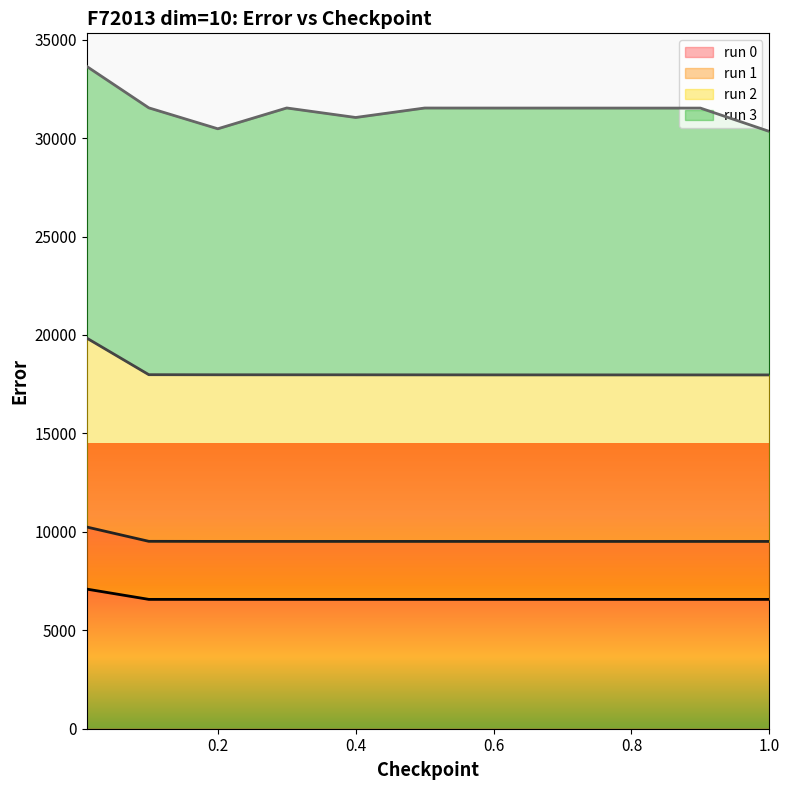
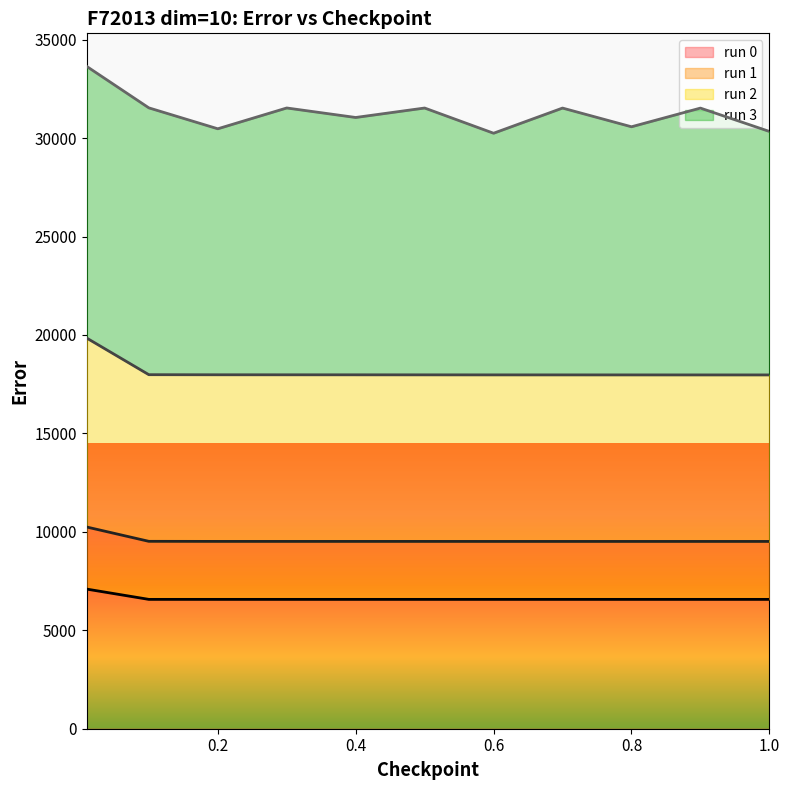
  {
    "run 0": {
      "0.2": 6600,
      "0.4": 6600,
      "0.6": 6600,
      "0.8": 6600,
      "1.0": 6600
    },
    "run 3": {
      "0.2": 12500,
      "0.4": 13100,
-     "0.6": 13600,
-     "0.8": 13600,
+     "0.6": 12300,
+     "0.8": 12600,
      "1.0": 12400
    }
  }
